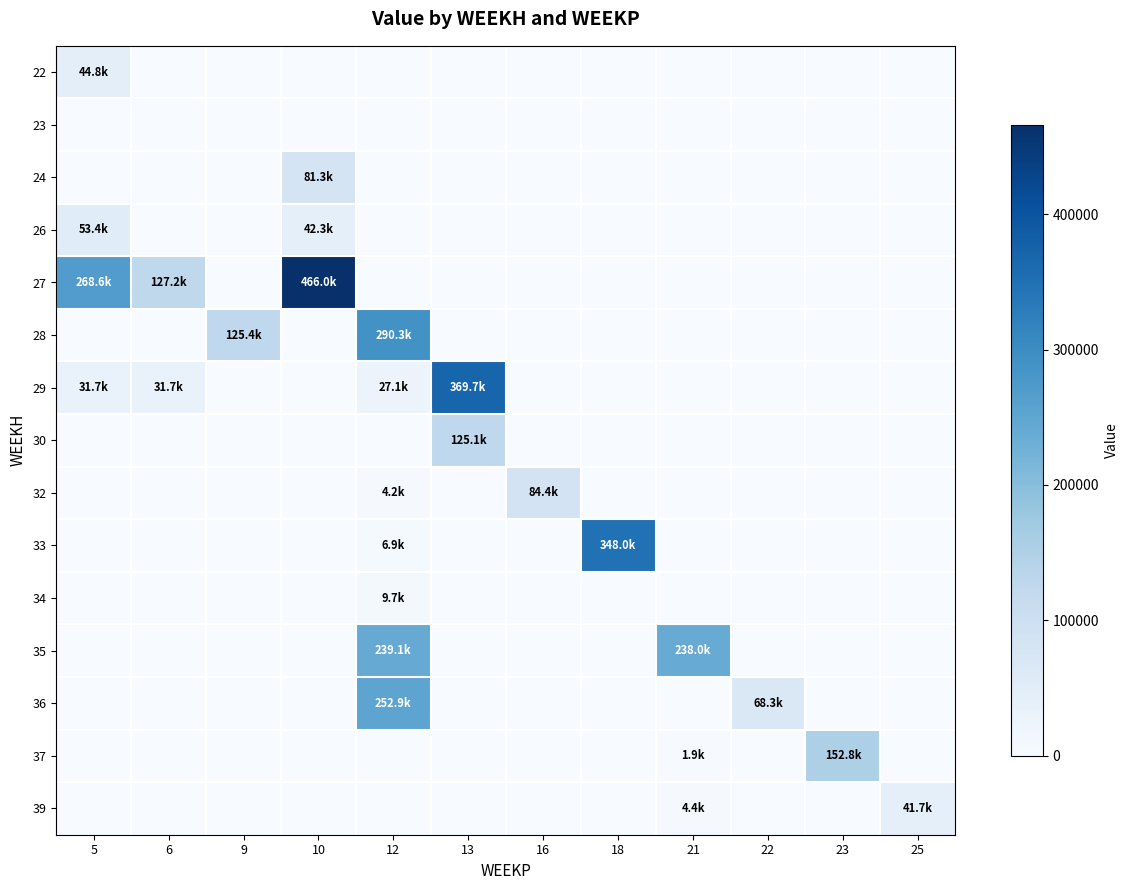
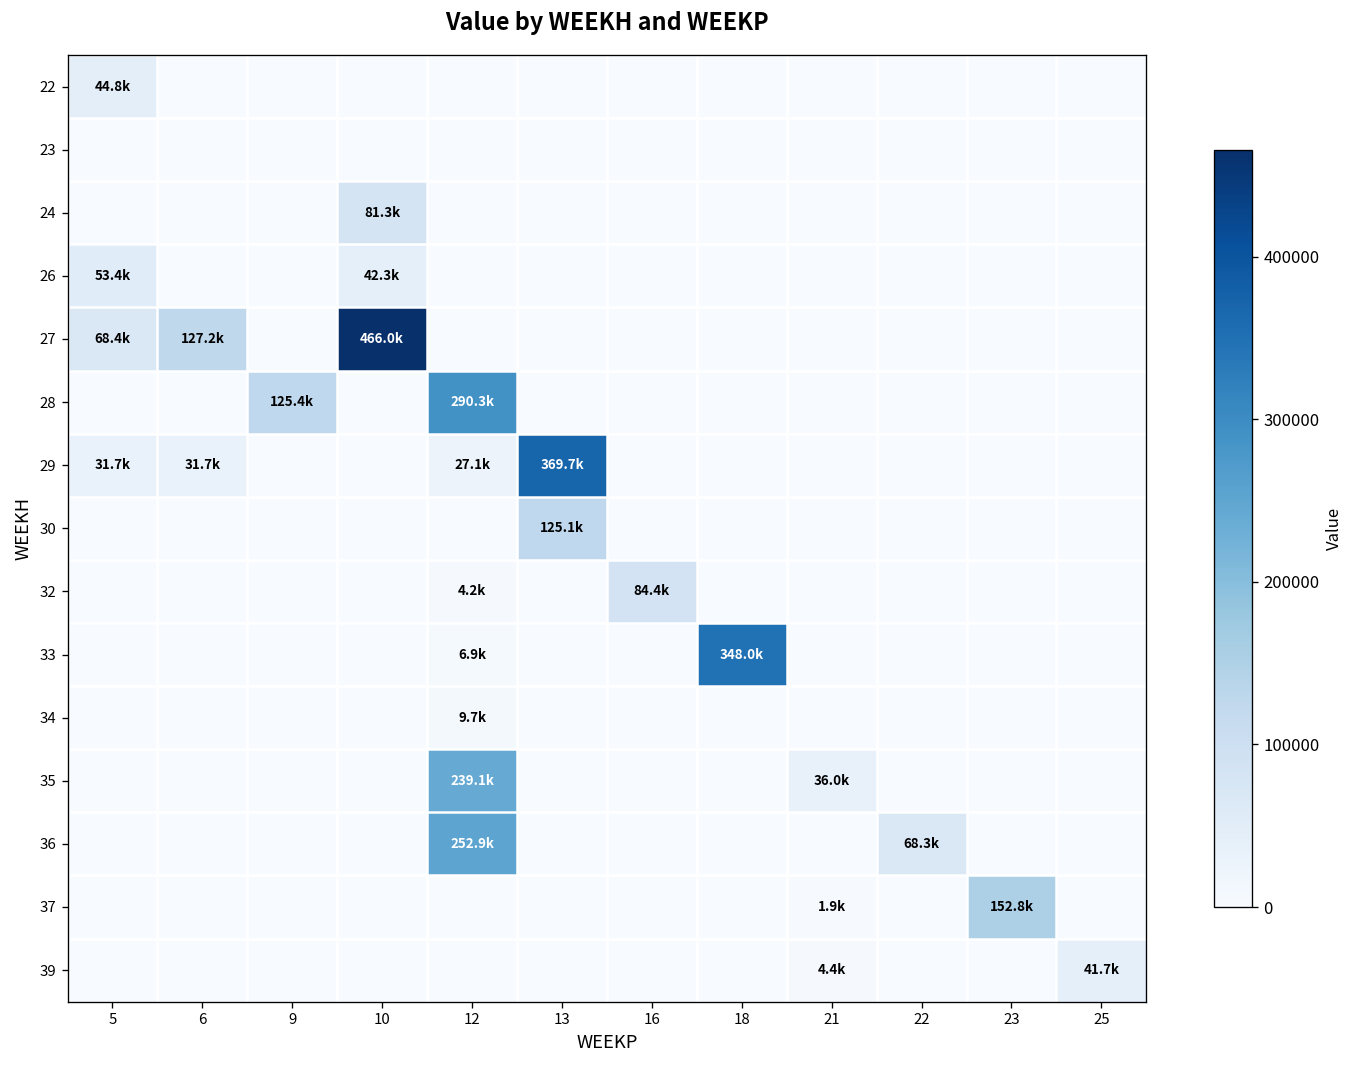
  {
    "22": {
      "5": "44.8k"
    },
    "24": {
      "10": "81.3k"
    },
    "26": {
      "5": "53.4k",
      "10": "42.3k"
    },
    "27": {
-     "5": "268.6k",
+     "5": "68.4k",
      "6": "127.2k",
      "10": "466.0k"
    },
    "28": {
      "9": "125.4k",
      "12": "290.3k"
    },
    "29": {
      "5": "31.7k",
      "6": "31.7k",
      "12": "27.1k",
      "13": "369.7k"
    },
    "30": {
      "13": "125.1k"
    },
    "32": {
      "12": "4.2k",
      "16": "84.4k"
    },
    "33": {
      "12": "6.9k",
      "18": "348.0k"
    },
    "34": {
      "12": "9.7k"
    },
    "35": {
      "12": "239.1k",
-     "21": "238.0k"
+     "21": "36.0k"
    },
    "36": {
      "12": "252.9k",
      "22": "68.3k"
    },
    "37": {
      "21": "1.9k",
      "23": "152.8k"
    },
    "39": {
      "21": "4.4k",
      "25": "41.7k"
    }
  }
